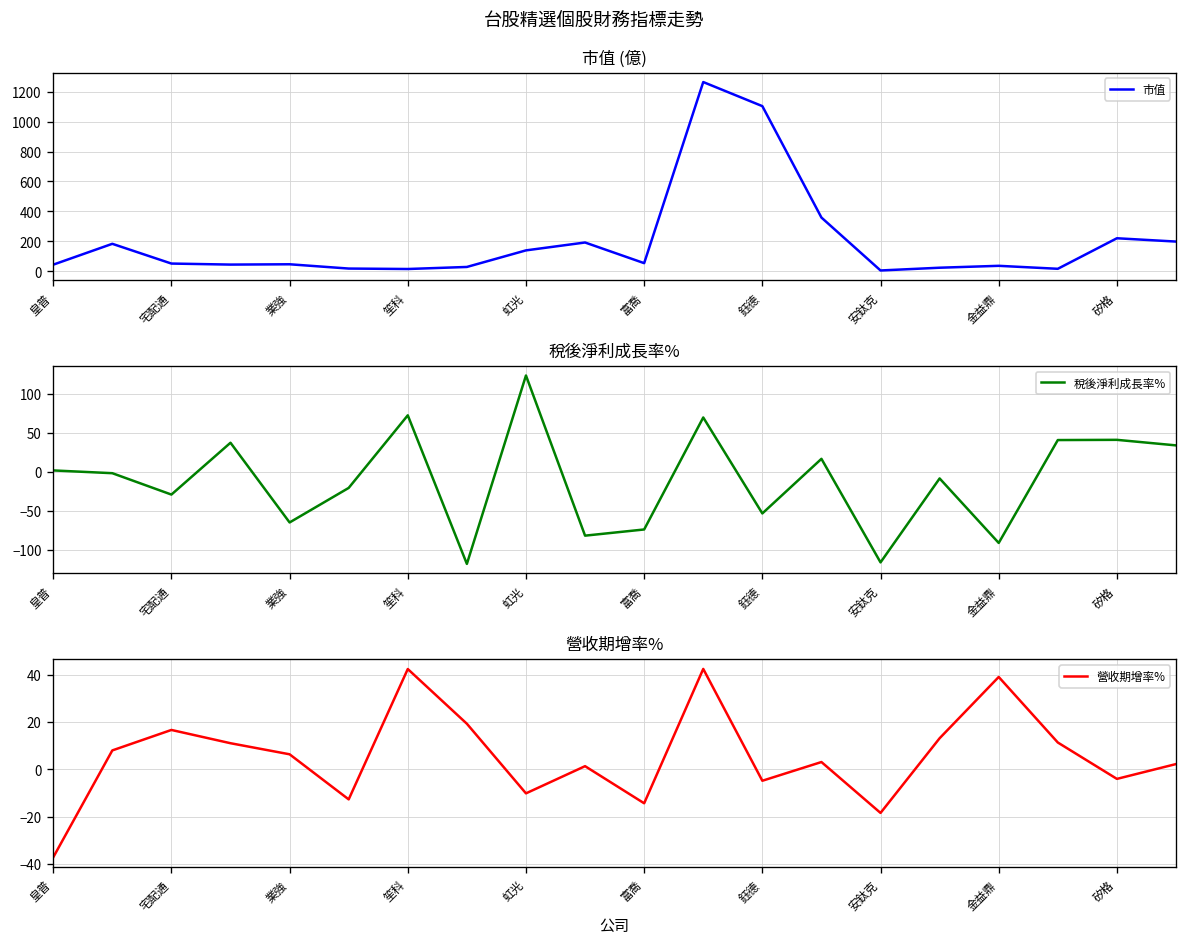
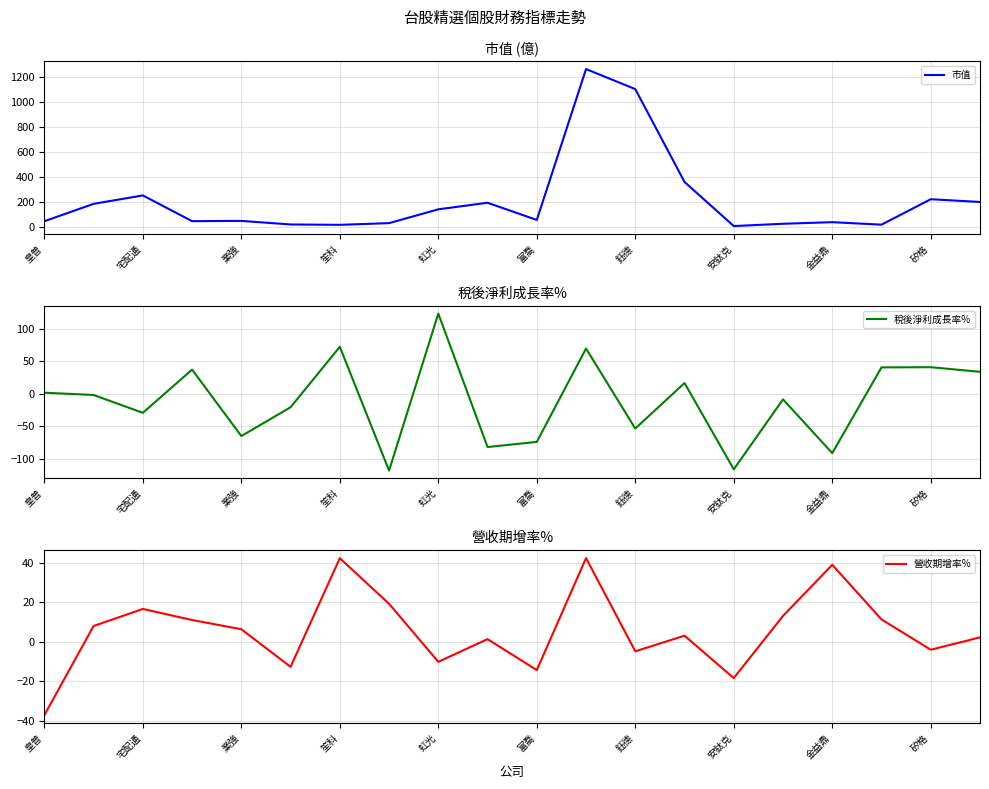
  {
    "市值 (億)": {
      "皇普": 40,
-     "宅配通": 50,
+     "宅配通": 250,
      "業強": 50,
      "笙科": 20,
      "虹光": 140,
      "富喬": 50,
      "鈺德": 1100,
      "安鈦克": 10,
      "金益鼎": 40,
      "矽格": 220
    },
    "稅後淨利成長率%": {
      "皇普": 0,
      "宅配通": -30,
      "業強": -60,
      "笙科": 70,
      "虹光": 120,
      "富喬": -70,
      "鈺德": -50,
      "安鈦克": -120,
      "金益鼎": -90,
      "矽格": 40
    },
    "營收期增率%": {
      "皇普": -37,
      "宅配通": 17,
      "業強": 6,
      "笙科": 43,
      "虹光": -10,
      "富喬": -14,
      "鈺德": -5,
      "安鈦克": -18,
      "金益鼎": 39,
      "矽格": -4
    }
  }
